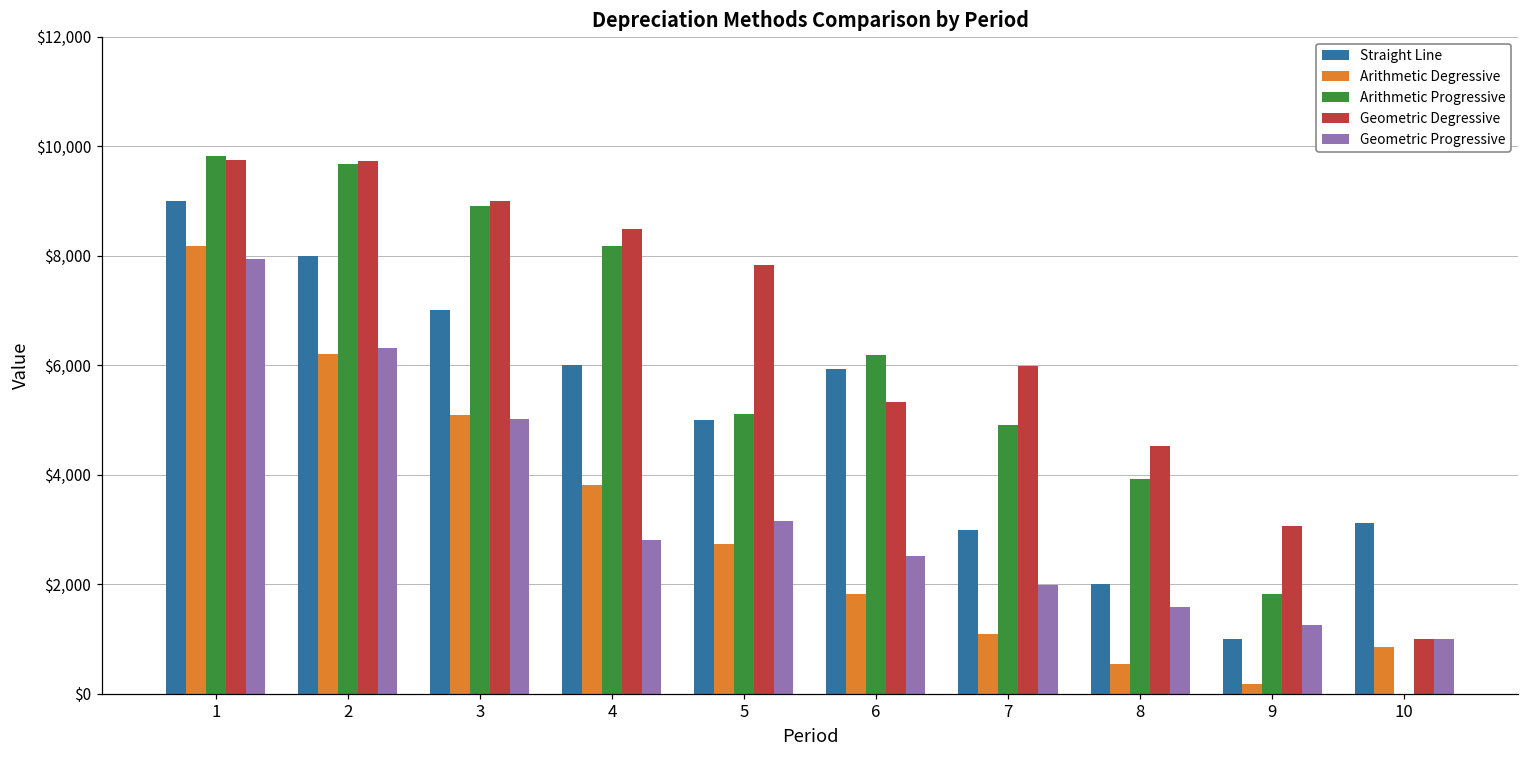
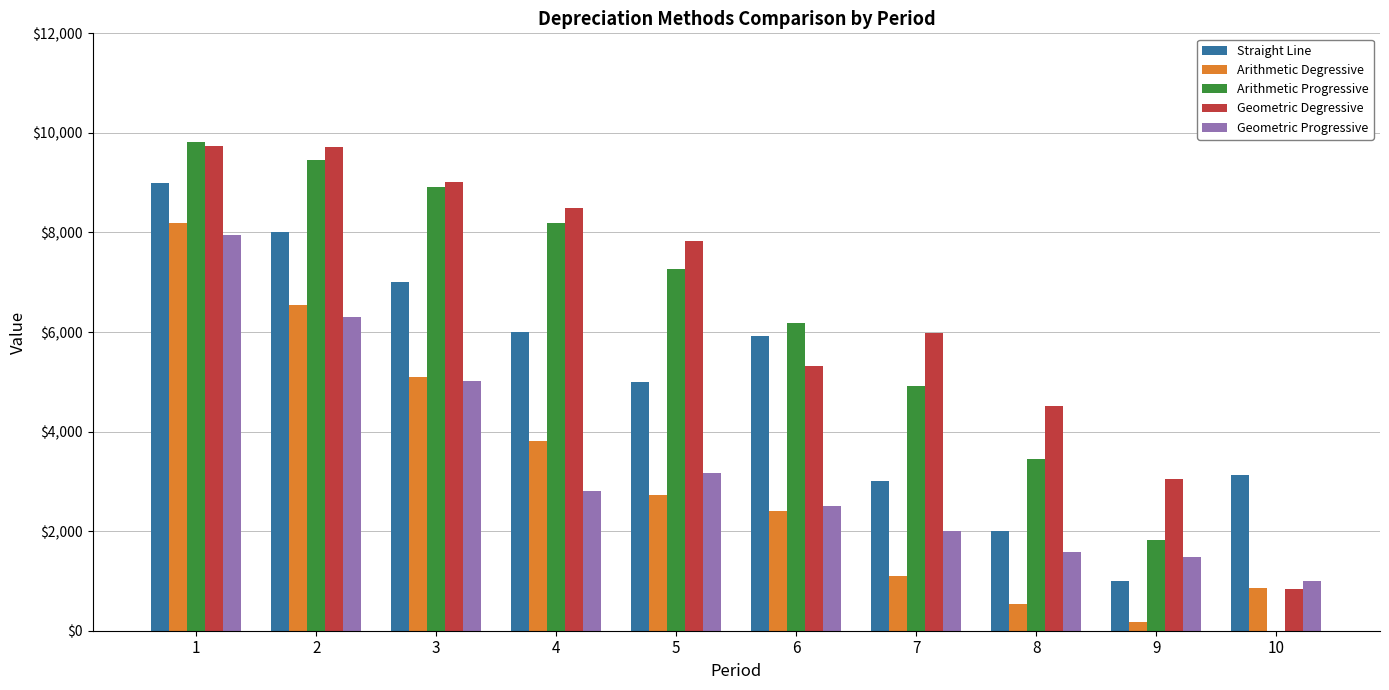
  {
    "Straight Line": {
      "1": "$9,000",
      "2": "$8,000",
      "3": "$7,000",
      "4": "$6,000",
      "5": "$5,000",
      "6": "$5,900",
      "7": "$3,000",
      "8": "$2,000",
      "9": "$1,000",
      "10": "$3,100"
    },
    "Arithmetic Degressive": {
      "1": "$8,200",
-     "2": "$6,200",
+     "2": "$6,500",
      "3": "$5,100",
      "4": "$3,800",
      "5": "$2,700",
-     "6": "$1,800",
+     "6": "$2,400",
      "7": "$1,100",
      "8": "$500",
      "9": "$200",
      "10": "$900"
    },
    "Arithmetic Progressive": {
      "1": "$9,800",
-     "2": "$9,700",
+     "2": "$9,500",
      "3": "$8,900",
      "4": "$8,200",
-     "5": "$5,100",
+     "5": "$7,300",
      "6": "$6,200",
      "7": "$4,900",
-     "8": "$3,900",
+     "8": "$3,500",
      "9": "$1,800",
      "10": "$0"
    },
    "Geometric Degressive": {
      "1": "$9,700",
      "2": "$9,700",
      "3": "$9,000",
      "4": "$8,500",
      "5": "$7,800",
      "6": "$5,300",
      "7": "$6,000",
      "8": "$4,500",
      "9": "$3,100",
-     "10": "$1,000"
+     "10": "$800"
    },
    "Geometric Progressive": {
      "1": "$7,900",
      "2": "$6,300",
      "3": "$5,000",
      "4": "$2,800",
      "5": "$3,200",
      "6": "$2,500",
      "7": "$2,000",
      "8": "$1,600",
-     "9": "$1,300",
+     "9": "$1,500",
      "10": "$1,000"
    }
  }
